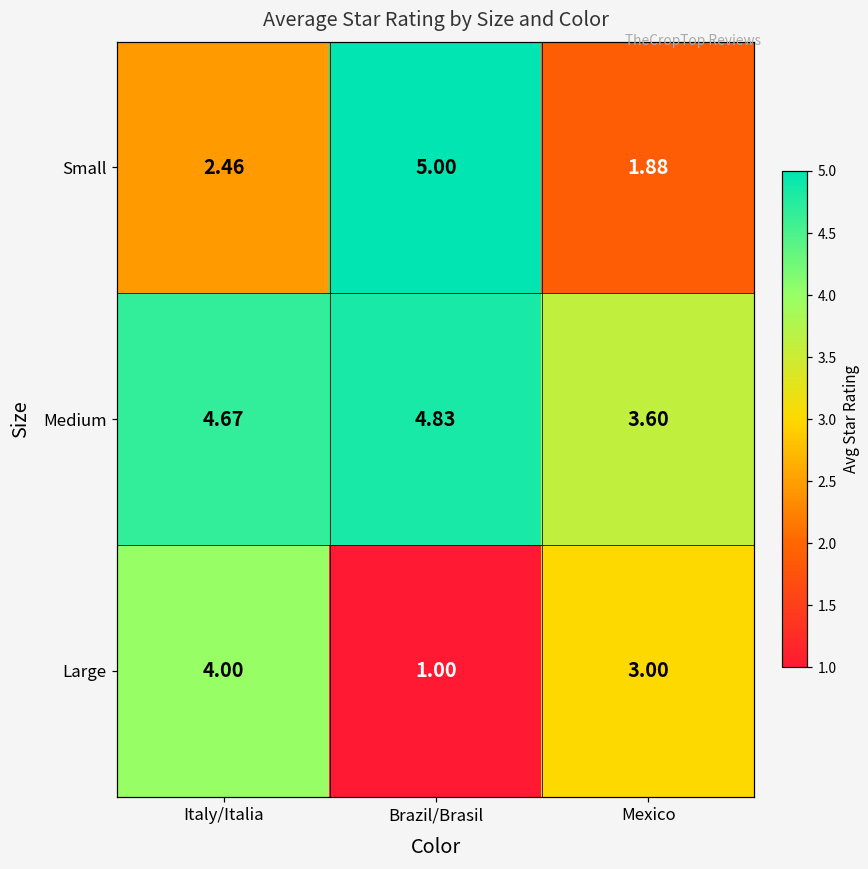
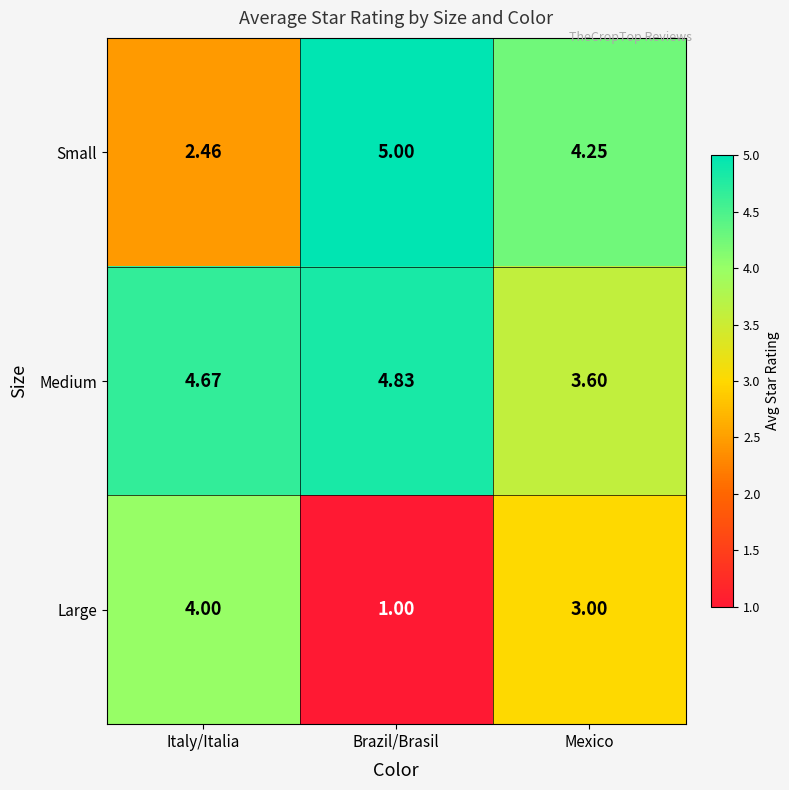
  {
    "Small": {
      "Italy/Italia": 2.46,
      "Brazil/Brasil": 5.00,
-     "Mexico": 1.88
+     "Mexico": 4.25
    },
    "Medium": {
      "Italy/Italia": 4.67,
      "Brazil/Brasil": 4.83,
      "Mexico": 3.60
    },
    "Large": {
      "Italy/Italia": 4.00,
      "Brazil/Brasil": 1.00,
      "Mexico": 3.00
    }
  }
